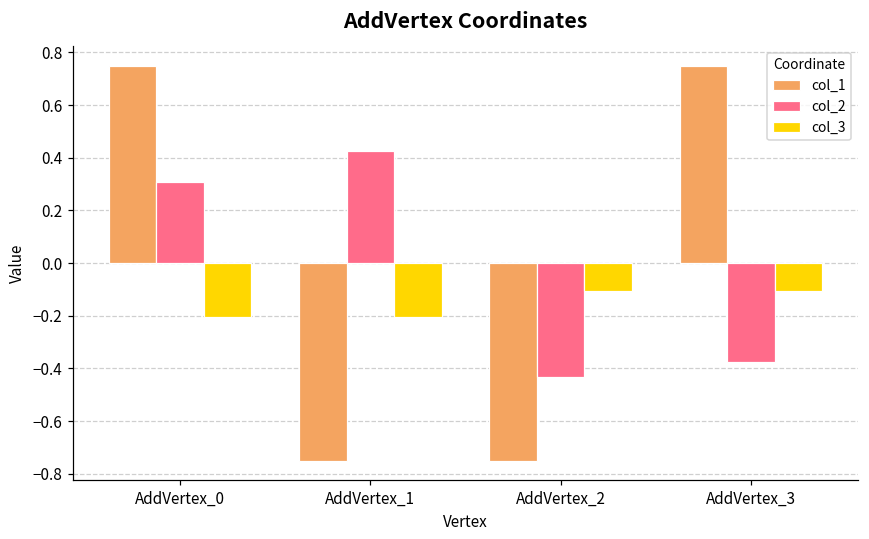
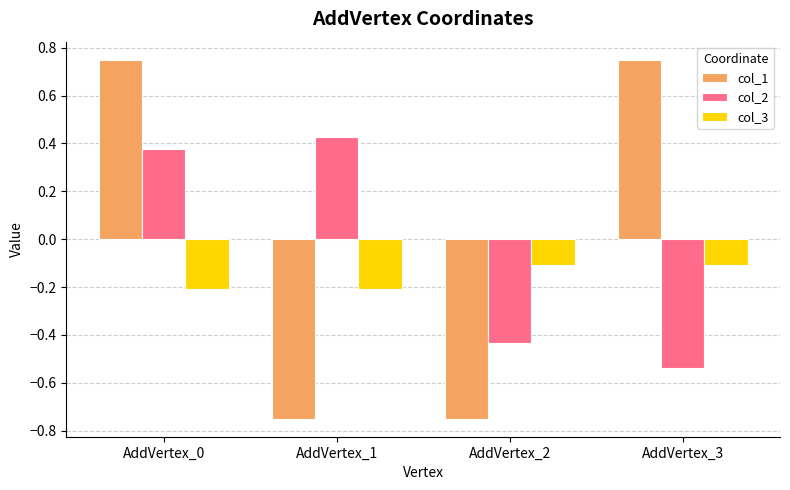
  {
    "col_1": {
      "AddVertex_0": 0.75,
      "AddVertex_1": -0.75,
      "AddVertex_2": -0.75,
      "AddVertex_3": 0.75
    },
    "col_2": {
-     "AddVertex_0": 0.31,
+     "AddVertex_0": 0.38,
      "AddVertex_1": 0.43,
      "AddVertex_2": -0.43,
-     "AddVertex_3": -0.38
+     "AddVertex_3": -0.54
    },
    "col_3": {
      "AddVertex_0": -0.21,
      "AddVertex_1": -0.21,
      "AddVertex_2": -0.11,
      "AddVertex_3": -0.11
    }
  }
